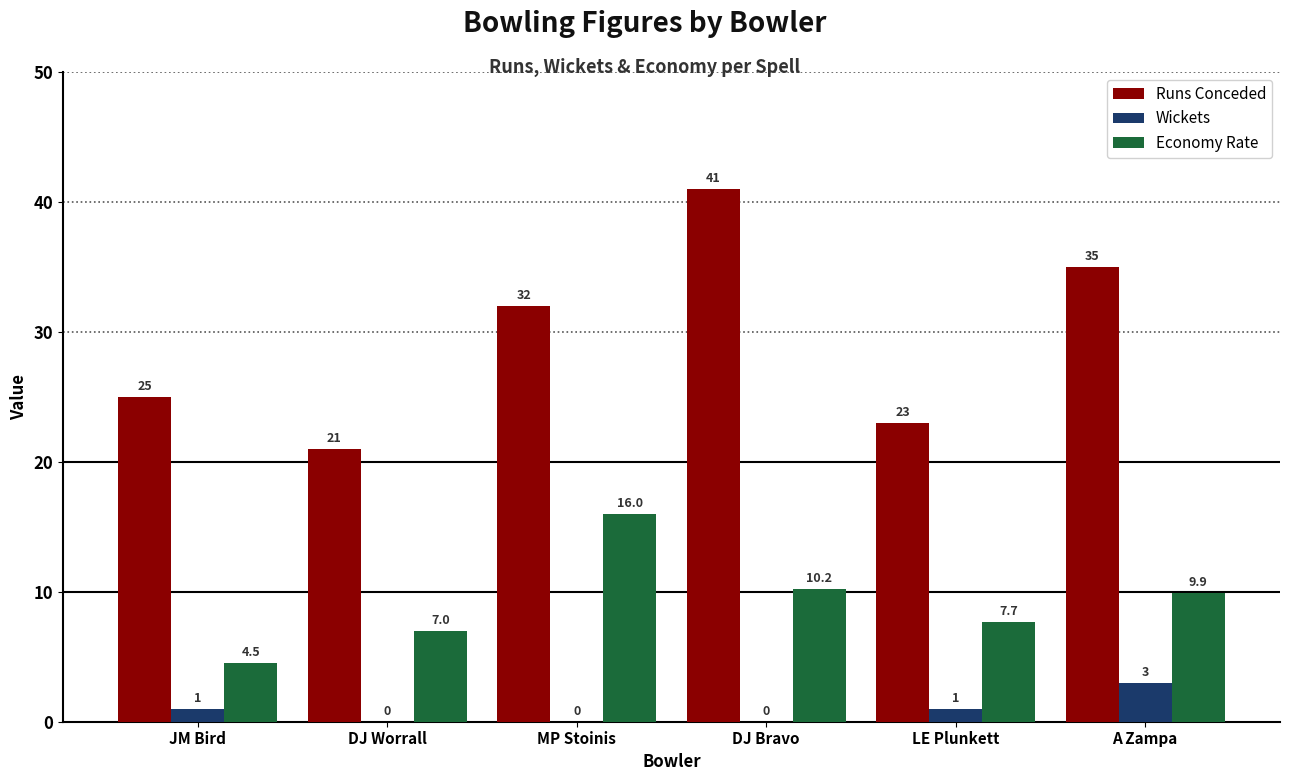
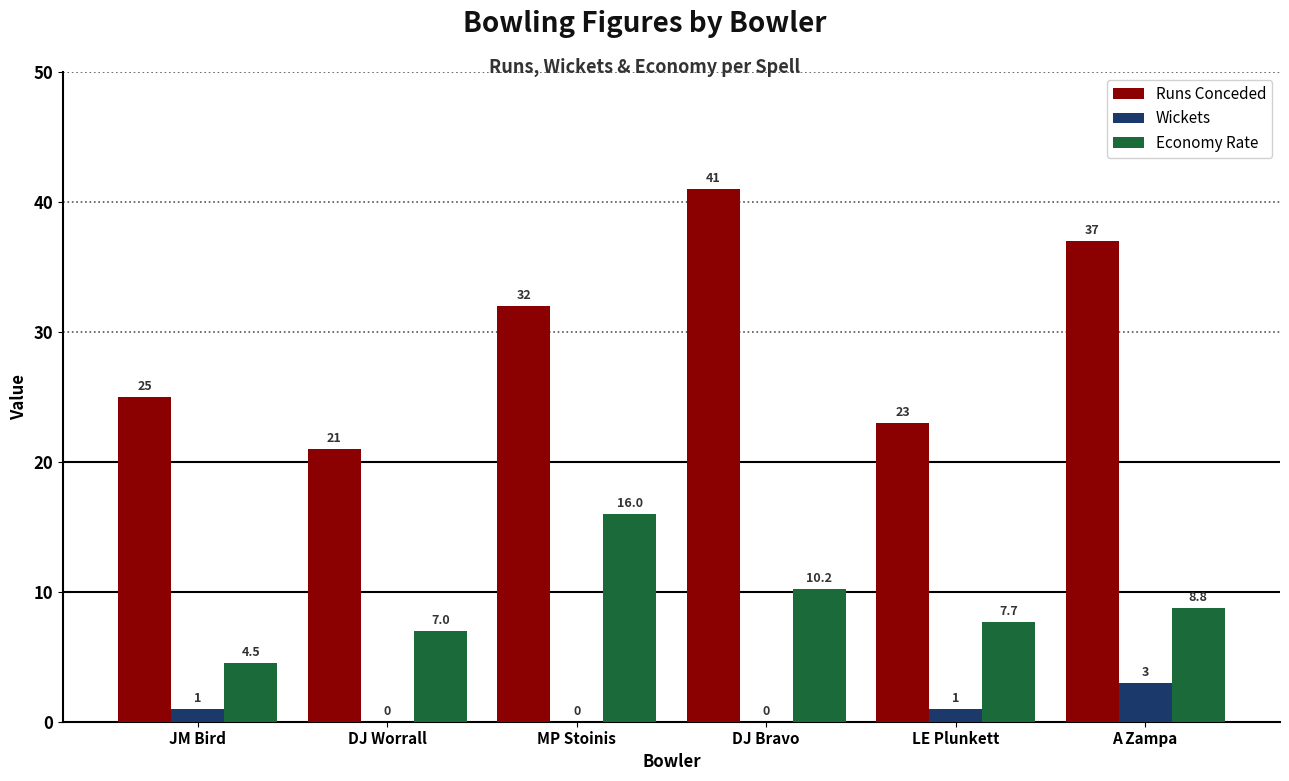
  {
    "Runs Conceded": {
      "JM Bird": 25,
      "DJ Worrall": 21,
      "MP Stoinis": 32,
      "DJ Bravo": 41,
      "LE Plunkett": 23,
-     "A Zampa": 35
+     "A Zampa": 37
    },
    "Wickets": {
      "JM Bird": 1,
      "DJ Worrall": 0,
      "MP Stoinis": 0,
      "DJ Bravo": 0,
      "LE Plunkett": 1,
      "A Zampa": 3
    },
    "Economy Rate": {
      "JM Bird": 4.5,
      "DJ Worrall": 7.0,
      "MP Stoinis": 16.0,
      "DJ Bravo": 10.2,
      "LE Plunkett": 7.7,
-     "A Zampa": 9.9
+     "A Zampa": 8.8
    }
  }
